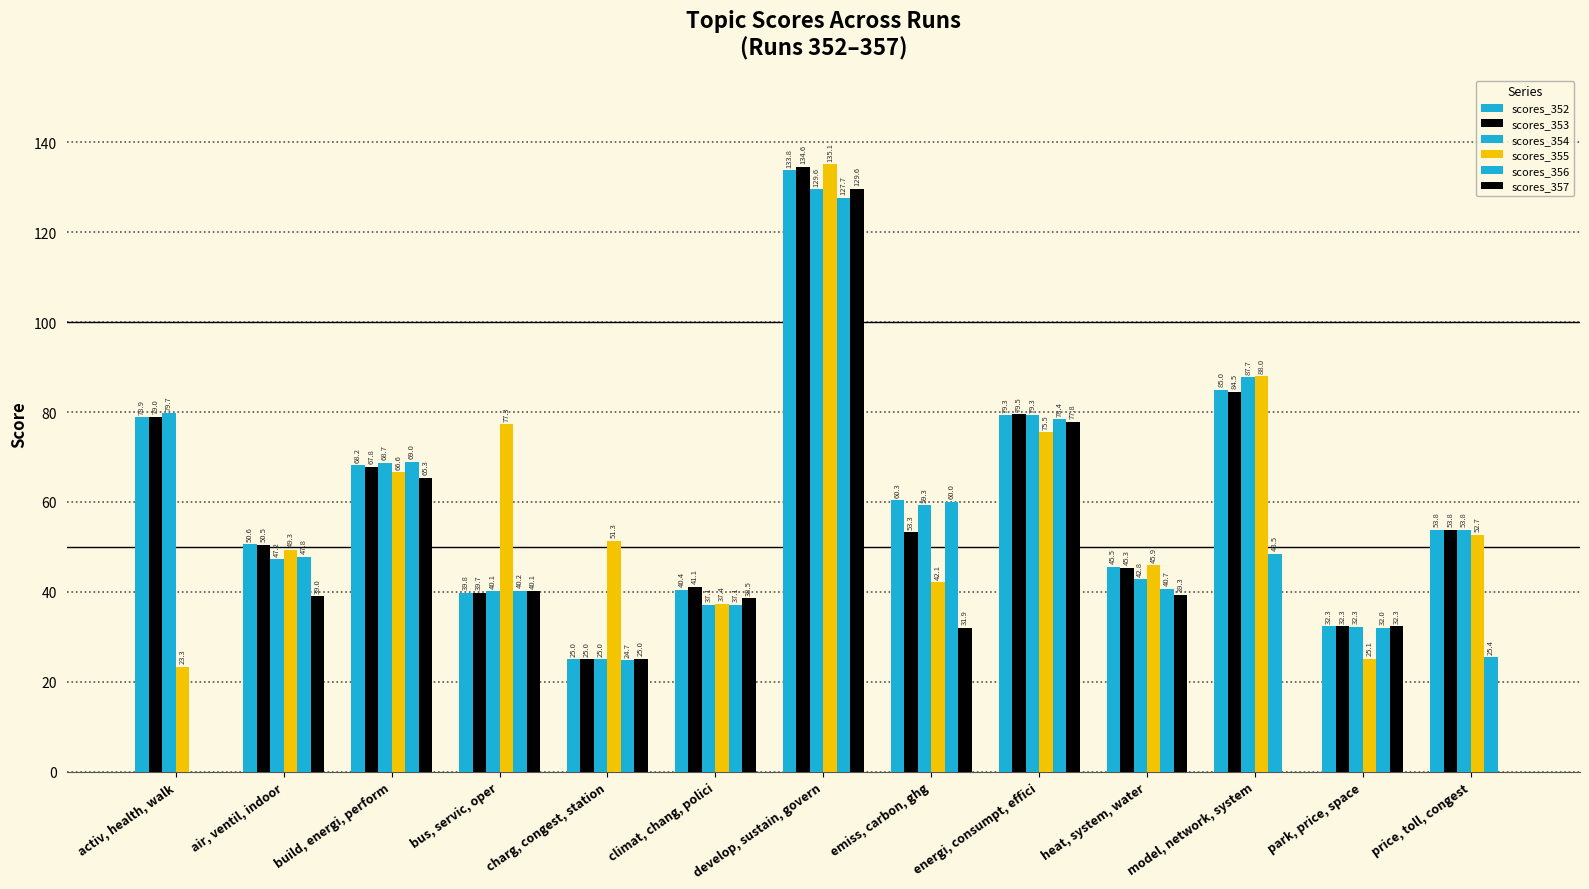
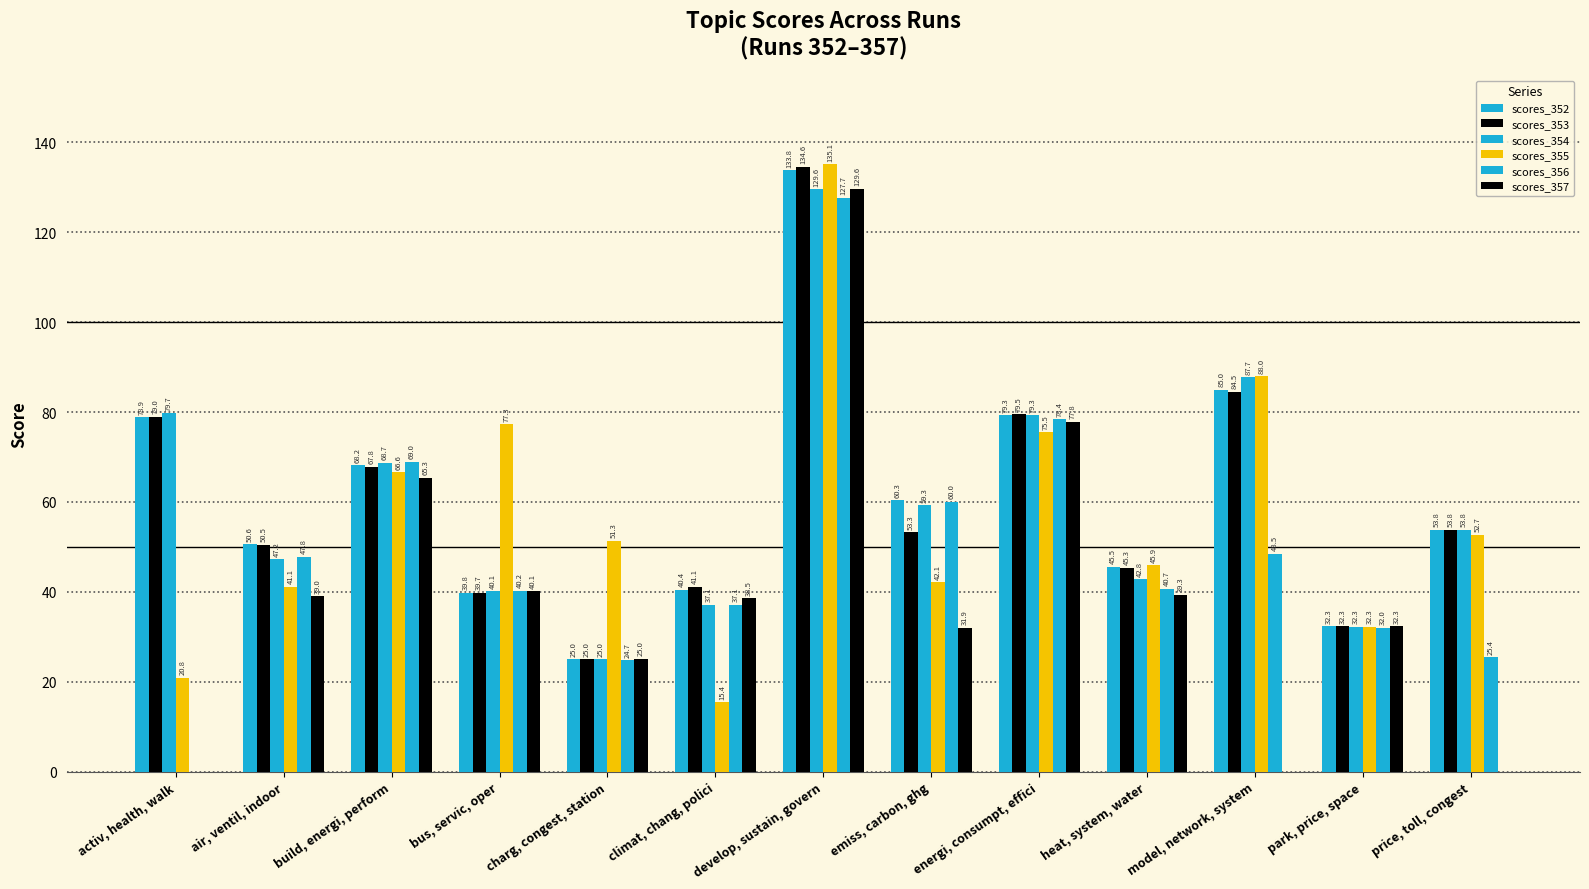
  {
    "scores_355": {
-     "activ, health, walk": 23.3,
-     "air, ventil, indoor": 49.3,
+     "activ, health, walk": 20.8,
+     "air, ventil, indoor": 41.1,
      "build, energi, perform": 66.6,
      "bus, servic, oper": 77.3,
      "charg, congest, station": 51.3,
-     "climat, chang, polici": 37.4,
+     "climat, chang, polici": 15.4,
      "develop, sustain, govern": 135.1,
      "emiss, carbon, ghg": 42.1,
      "energi, consumpt, effici": 75.5,
      "heat, system, water": 45.9,
      "model, network, system": 88.0,
-     "park, price, space": 25.1,
+     "park, price, space": 32.3,
      "price, toll, congest": 52.7
    }
  }
